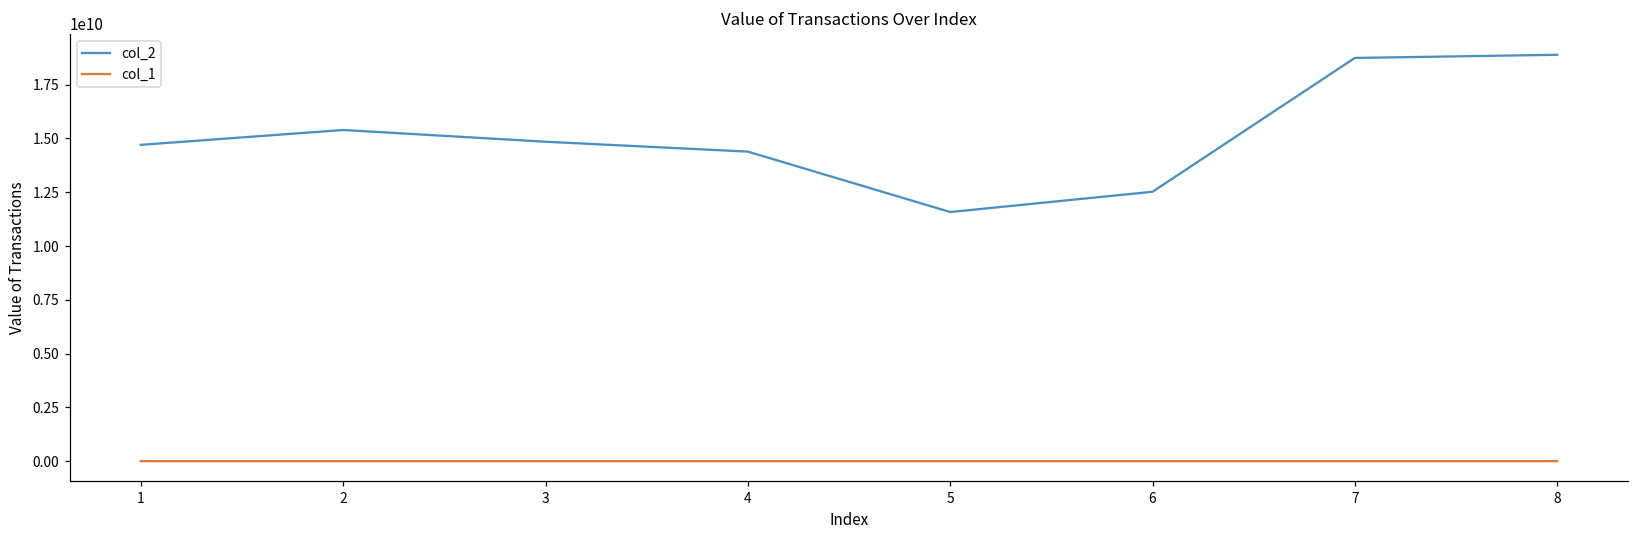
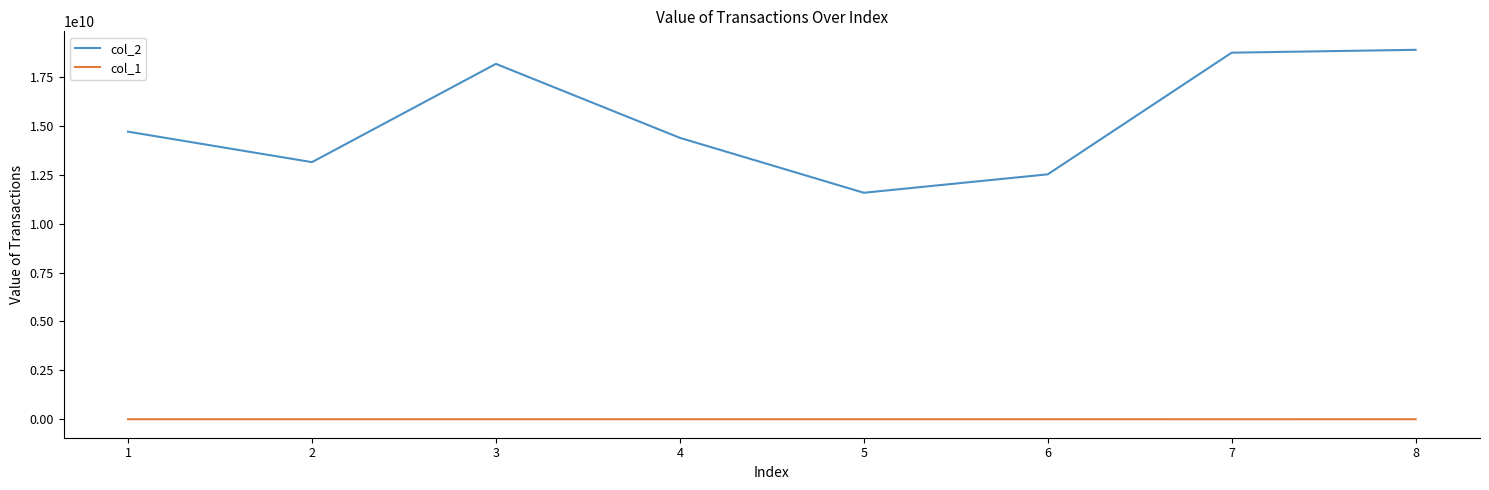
  {
    "col_2": {
      "1": 14700000000,
-     "2": 15400000000,
-     "3": 14800000000,
+     "2": 13100000000,
+     "3": 18200000000,
      "4": 14400000000,
      "5": 11600000000,
      "6": 12500000000,
      "7": 18700000000,
      "8": 18900000000
    },
    "col_1": {
      "1": 0,
      "2": 0,
      "3": 0,
      "4": 0,
      "5": 0,
      "6": 0,
      "7": 0,
      "8": 0
    }
  }
